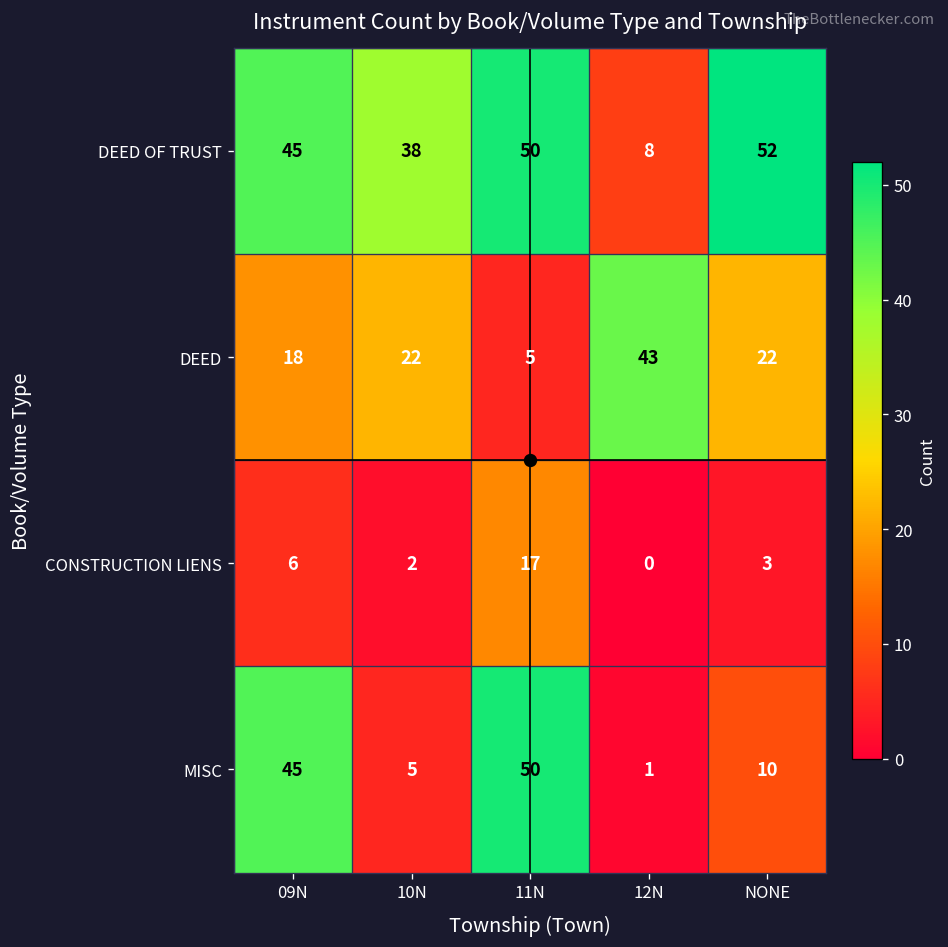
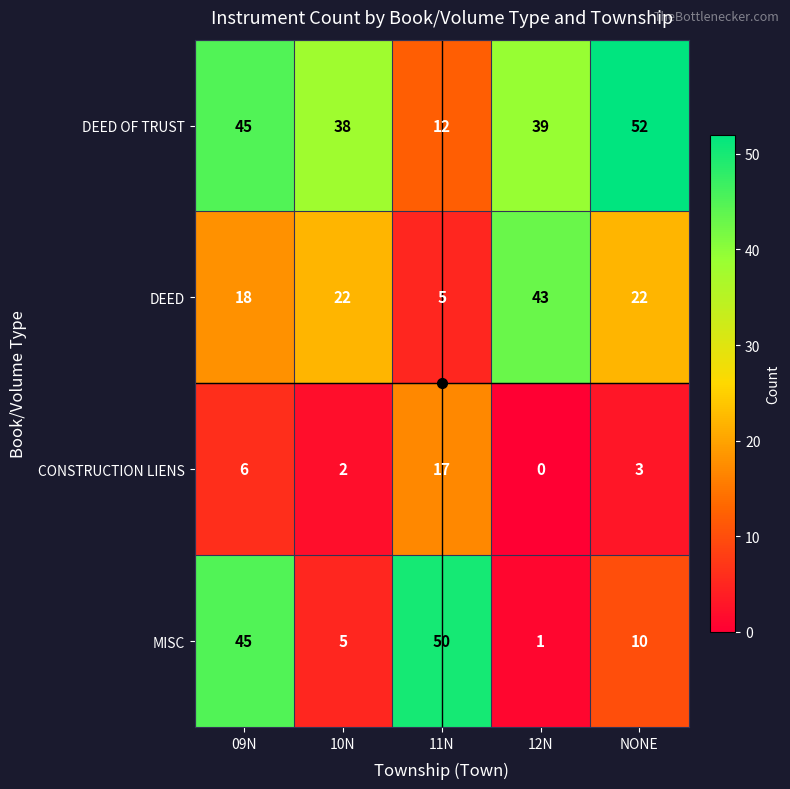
  {
    "DEED OF TRUST": {
      "09N": 45,
      "10N": 38,
-     "11N": 50,
-     "12N": 8,
+     "11N": 12,
+     "12N": 39,
      "NONE": 52
    },
    "DEED": {
      "09N": 18,
      "10N": 22,
      "11N": 5,
      "12N": 43,
      "NONE": 22
    },
    "CONSTRUCTION LIENS": {
      "09N": 6,
      "10N": 2,
      "11N": 17,
      "12N": 0,
      "NONE": 3
    },
    "MISC": {
      "09N": 45,
      "10N": 5,
      "11N": 50,
      "12N": 1,
      "NONE": 10
    }
  }
